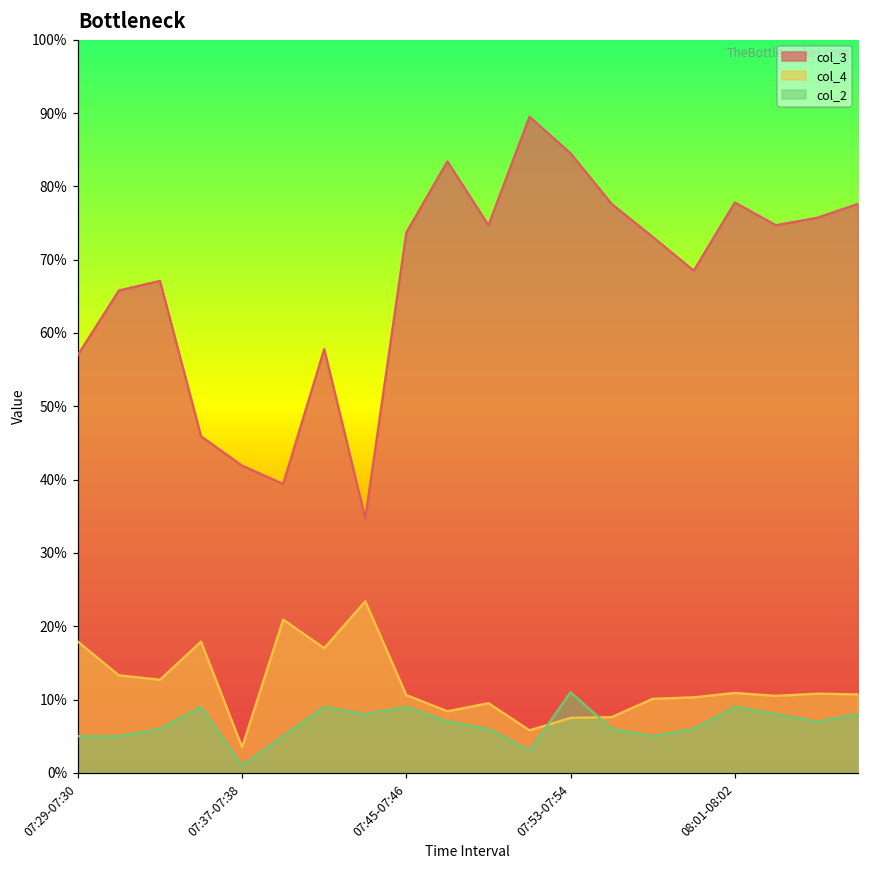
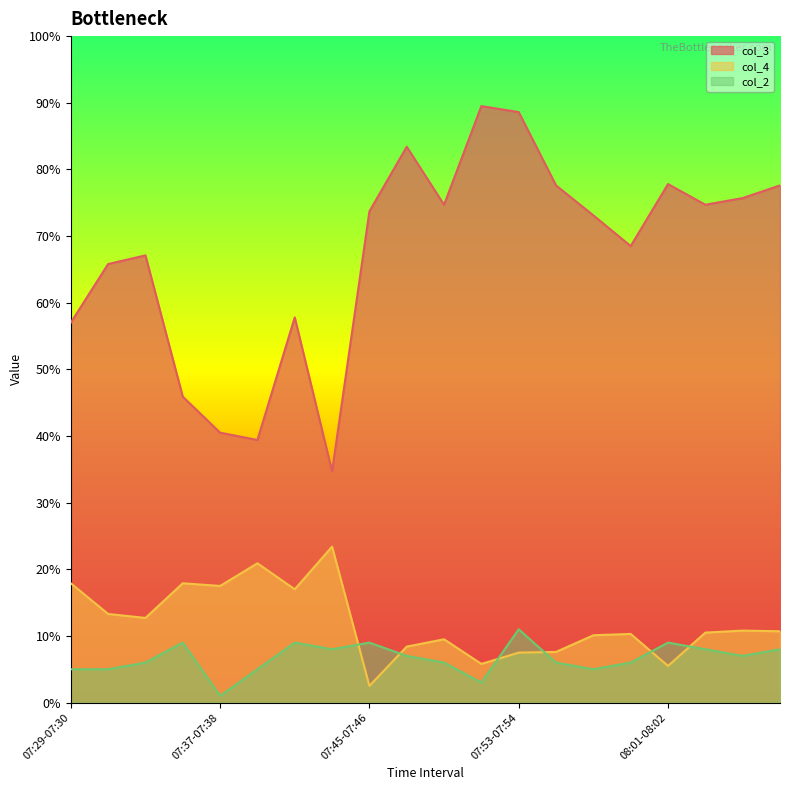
  {
    "col_3": {
      "07:29-07:30": "57%",
-     "07:37-07:38": "42%",
+     "07:37-07:38": "41%",
      "07:45-07:46": "74%",
-     "07:53-07:54": "85%",
+     "07:53-07:54": "89%",
      "08:01-08:02": "78%"
    },
    "col_4": {
      "07:29-07:30": "18%",
-     "07:37-07:38": "4%",
-     "07:45-07:46": "11%",
+     "07:37-07:38": "18%",
+     "07:45-07:46": "3%",
      "07:53-07:54": "8%",
-     "08:01-08:02": "11%"
+     "08:01-08:02": "6%"
    },
    "col_2": {
      "07:29-07:30": "5%",
      "07:37-07:38": "1%",
      "07:45-07:46": "9%",
      "07:53-07:54": "11%",
      "08:01-08:02": "9%"
    }
  }
